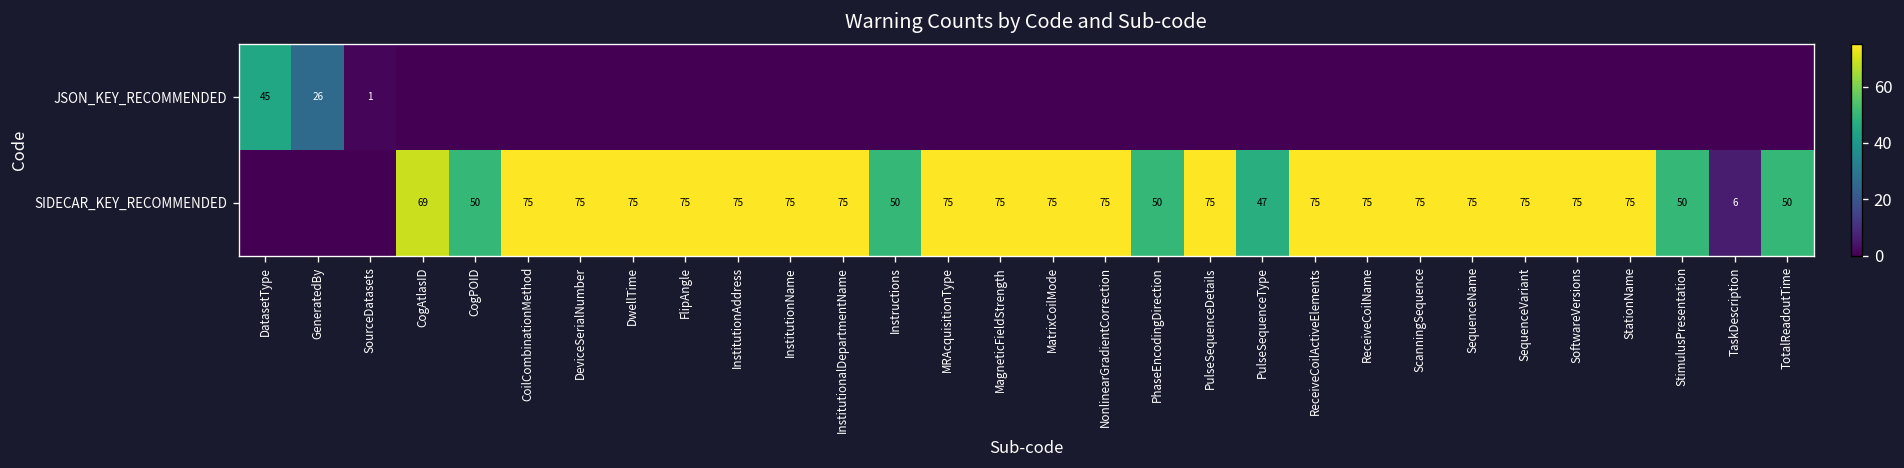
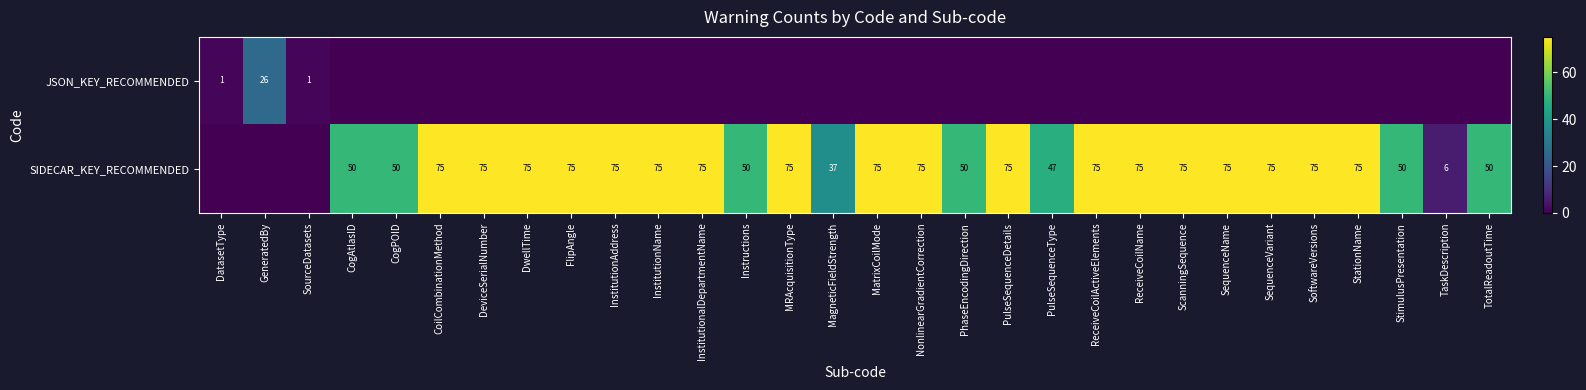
  {
    "JSON_KEY_RECOMMENDED": {
-     "DatasetType": 45,
+     "DatasetType": 1,
      "GeneratedBy": 26,
      "SourceDatasets": 1
    },
    "SIDECAR_KEY_RECOMMENDED": {
-     "CogAtlasID": 69,
+     "CogAtlasID": 50,
      "CogPOID": 50,
      "CoilCombinationMethod": 75,
      "DeviceSerialNumber": 75,
      "DwellTime": 75,
      "FlipAngle": 75,
      "InstitutionAddress": 75,
      "InstitutionName": 75,
      "InstitutionalDepartmentName": 75,
      "Instructions": 50,
      "MRAcquisitionType": 75,
-     "MagneticFieldStrength": 75,
+     "MagneticFieldStrength": 37,
      "MatrixCoilMode": 75,
      "NonlinearGradientCorrection": 75,
      "PhaseEncodingDirection": 50,
      "PulseSequenceDetails": 75,
      "PulseSequenceType": 47,
      "ReceiveCoilActiveElements": 75,
      "ReceiveCoilName": 75,
      "ScanningSequence": 75,
      "SequenceName": 75,
      "SequenceVariant": 75,
      "SoftwareVersions": 75,
      "StationName": 75,
      "StimulusPresentation": 50,
      "TaskDescription": 6,
      "TotalReadoutTime": 50
    }
  }
